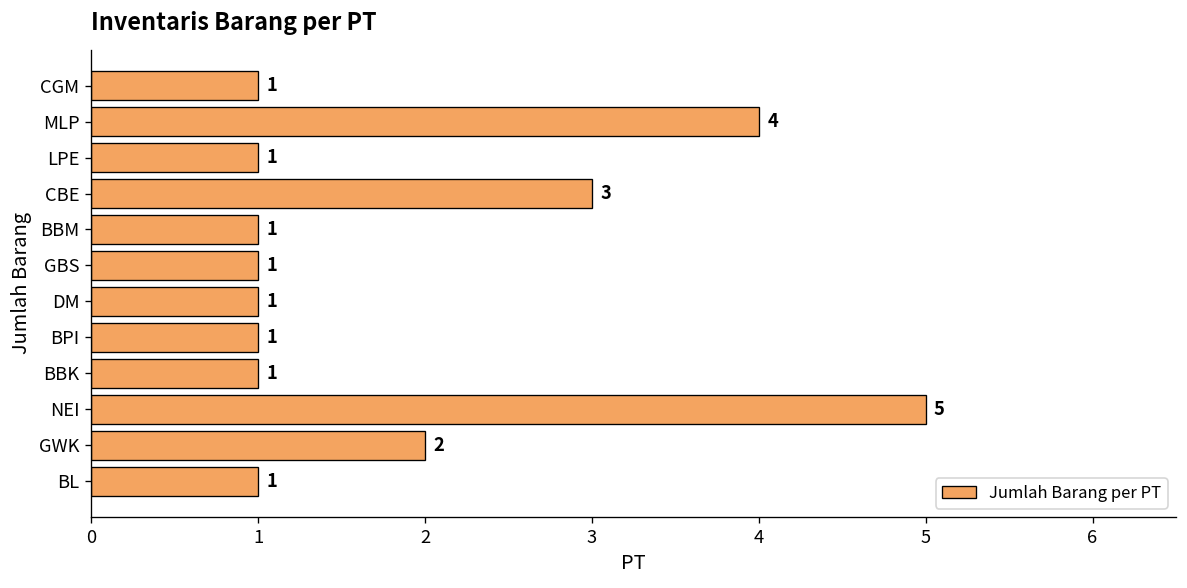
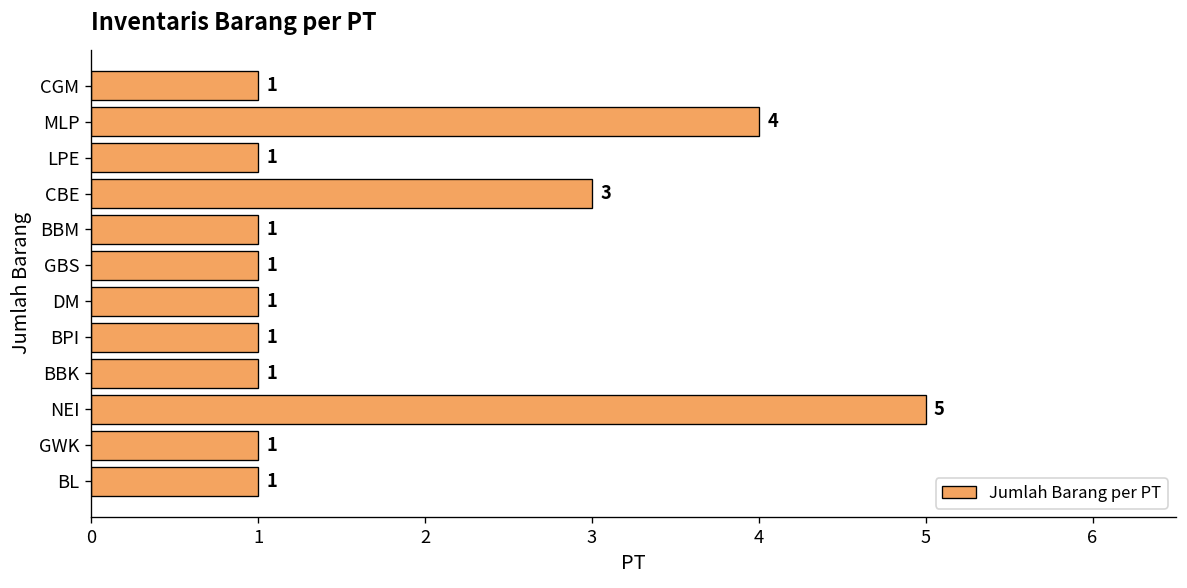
  {
    "CGM": 1,
    "MLP": 4,
    "LPE": 1,
    "CBE": 3,
    "BBM": 1,
    "GBS": 1,
    "DM": 1,
    "BPI": 1,
    "BBK": 1,
    "NEI": 5,
-   "GWK": 2,
+   "GWK": 1,
    "BL": 1
  }
